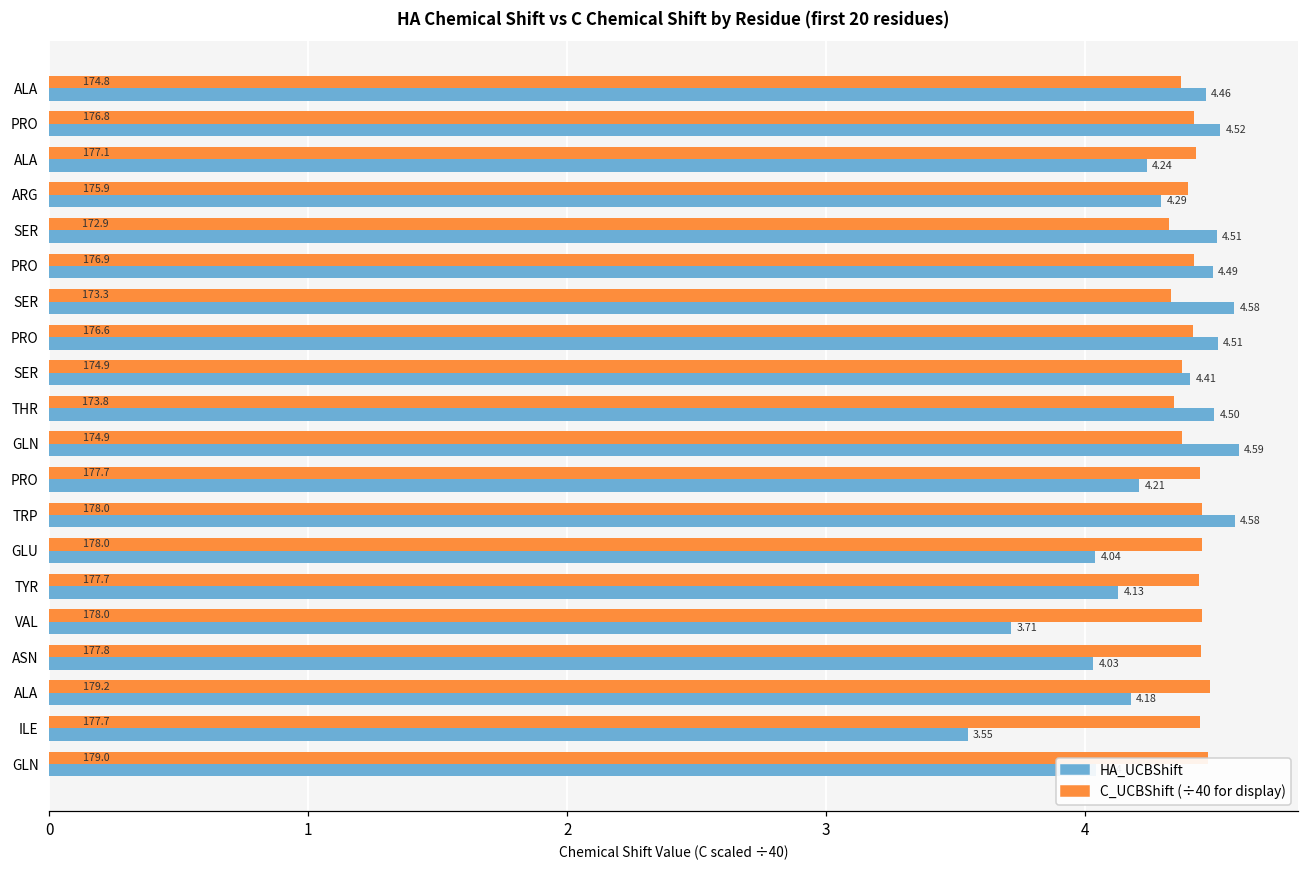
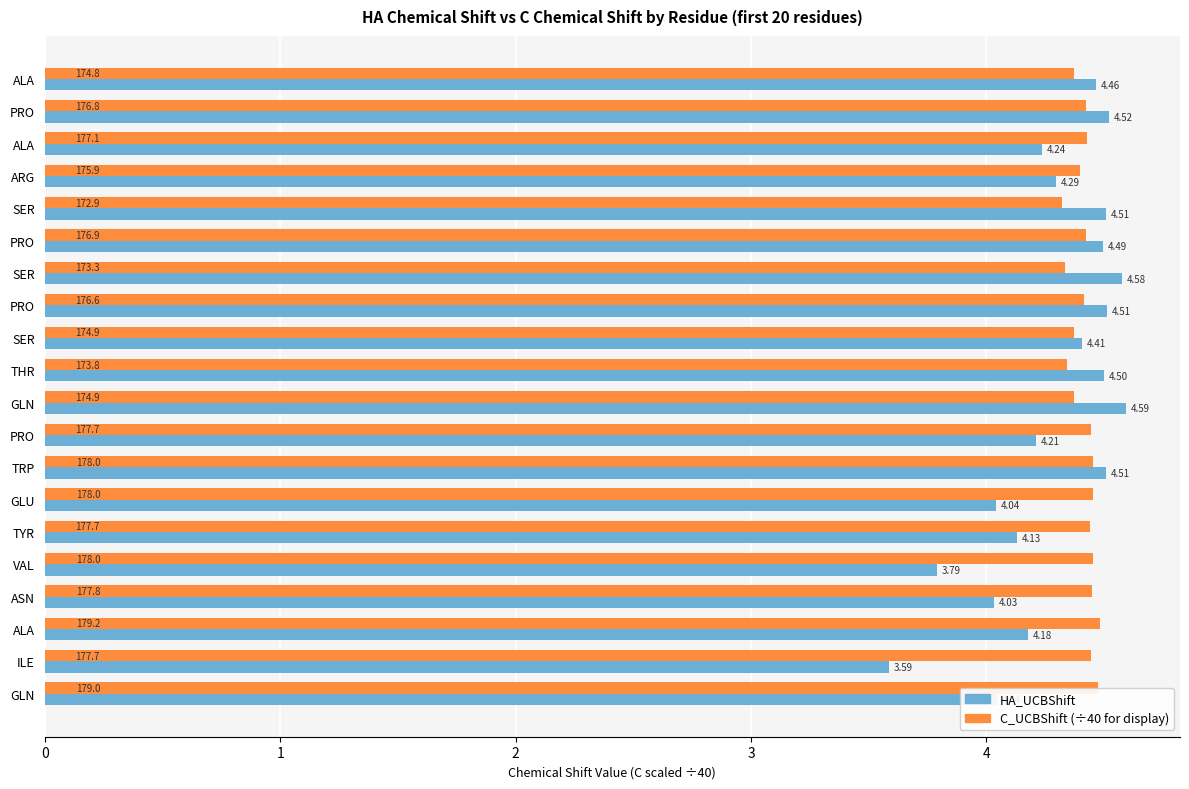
  {
    "HA_UCBShift": {
      "ARG": 4.29,
      "THR": 4.50,
-     "TRP": 4.58,
+     "TRP": 4.51,
      "GLU": 4.04,
      "TYR": 4.13,
-     "VAL": 3.71,
+     "VAL": 3.79,
      "ASN": 4.03,
-     "ILE": 3.55
+     "ILE": 3.59
    }
  }
